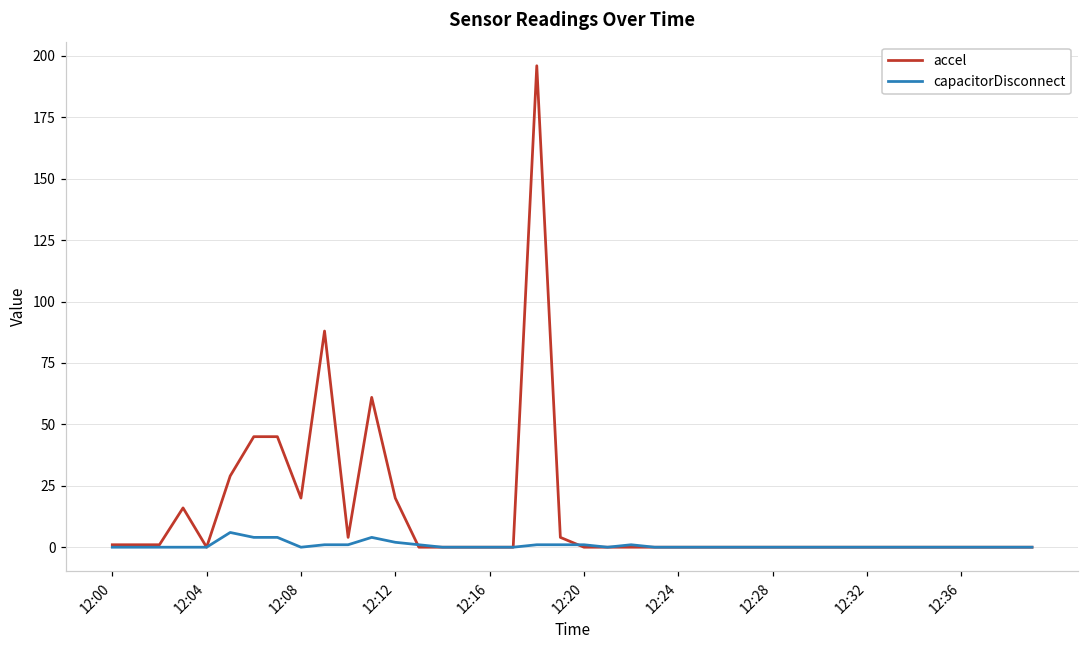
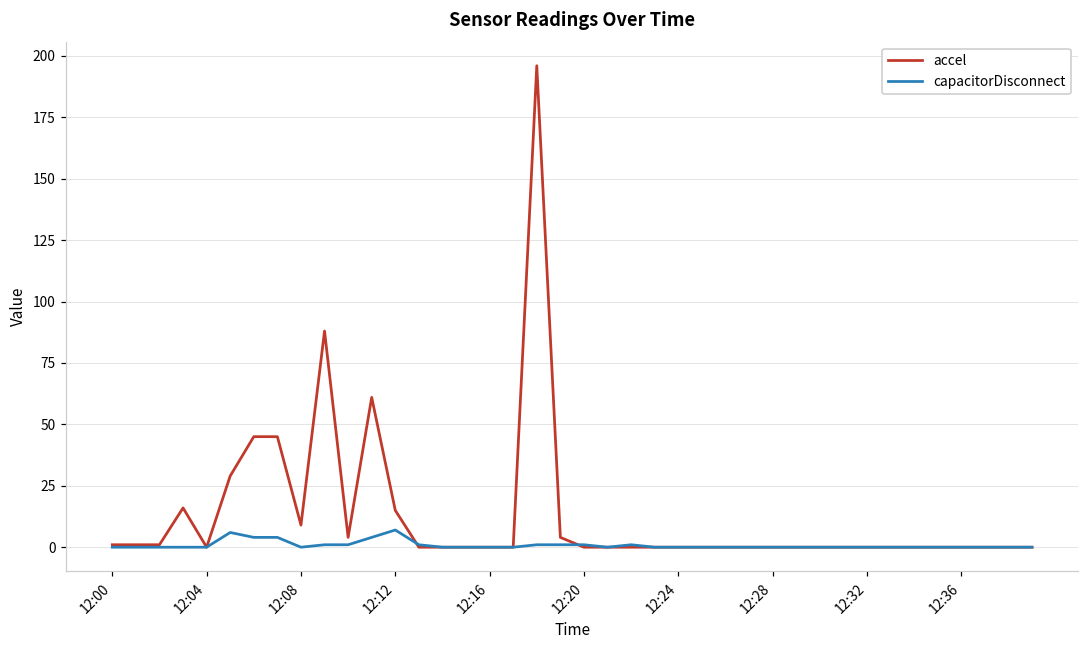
  {
    "accel": {
-     "12:08": 20,
-     "12:12": 20
+     "12:08": 9,
+     "12:12": 15
    },
    "capacitorDisconnect": {
      "12:08": 0,
-     "12:12": 2
+     "12:12": 7
    }
  }
